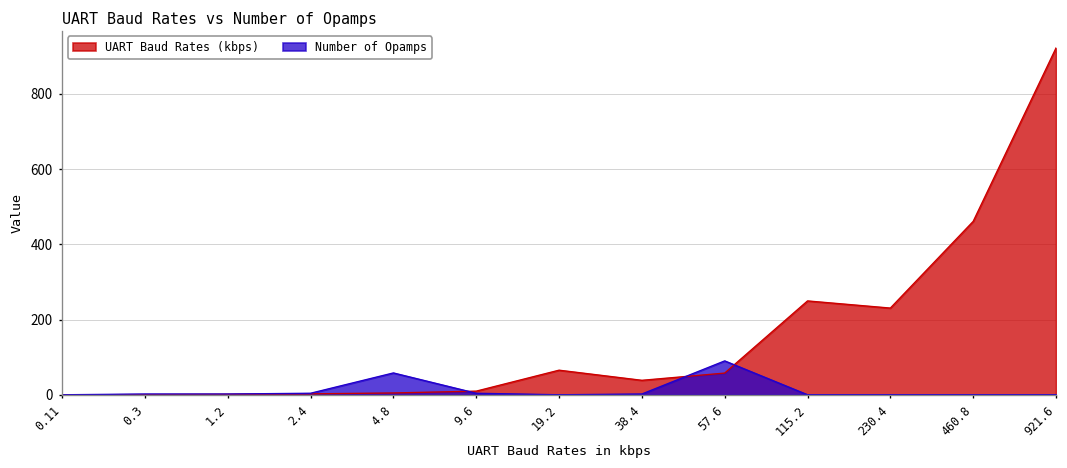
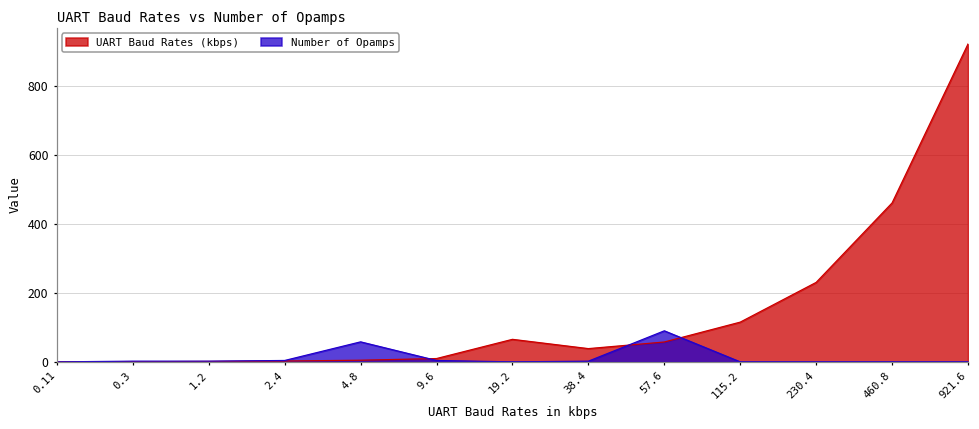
  {
    "UART Baud Rates (kbps)": {
      "4.8": 0,
      "19.2": 70,
      "38.4": 40,
      "57.6": 60,
-     "115.2": 250,
+     "115.2": 120,
      "230.4": 230,
      "460.8": 460,
      "921.6": 920
    },
    "Number of Opamps": {
      "4.8": 60,
      "19.2": 0,
      "38.4": 0,
      "57.6": 90,
      "115.2": 0,
      "230.4": 0,
      "460.8": 0,
      "921.6": 0
    }
  }
